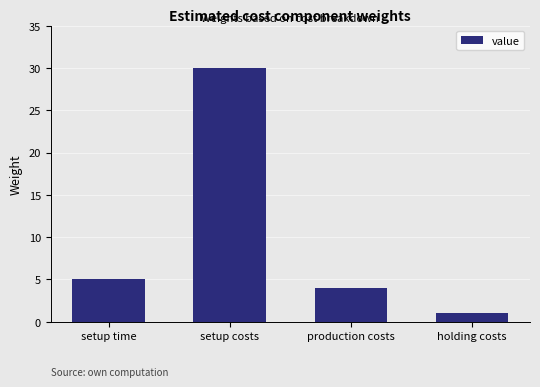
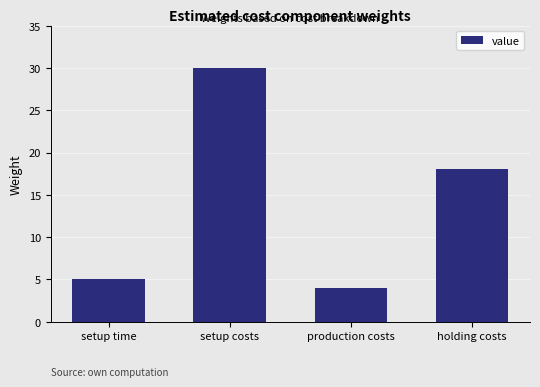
  {
    "setup time": 5,
    "setup costs": 30,
    "production costs": 4,
-   "holding costs": 1
+   "holding costs": 18
  }
